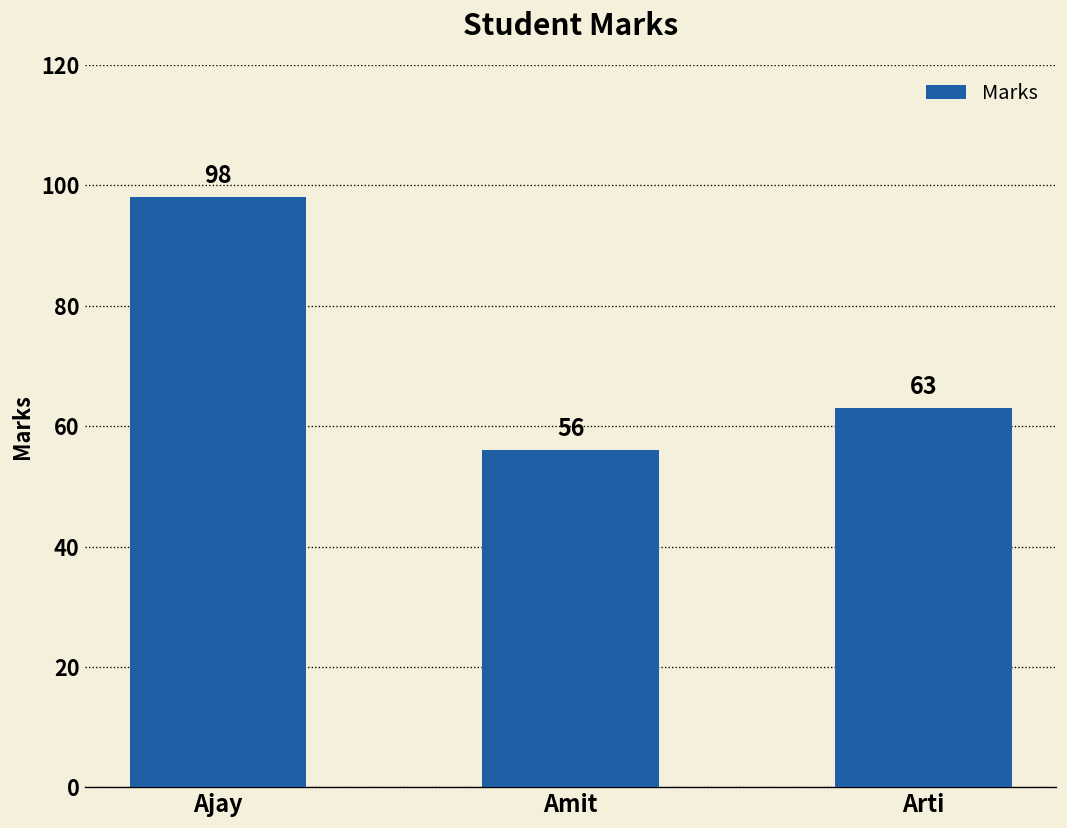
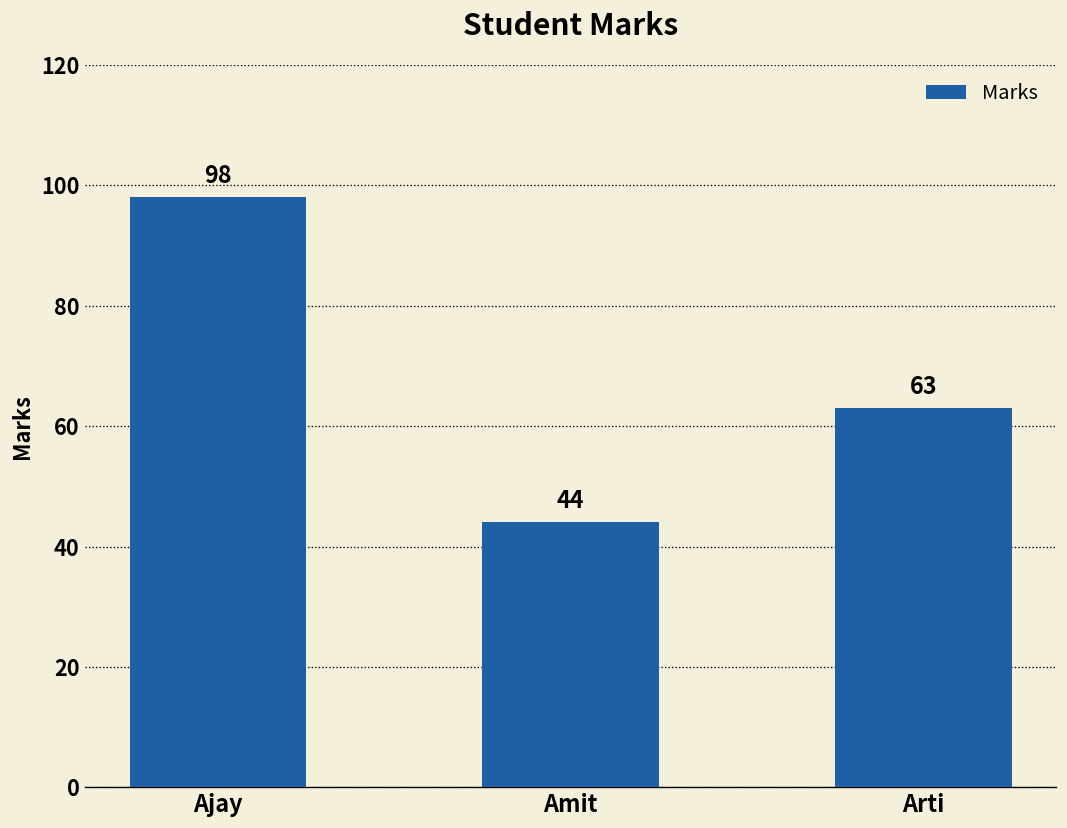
  {
    "Ajay": 98,
-   "Amit": 56,
+   "Amit": 44,
    "Arti": 63
  }
